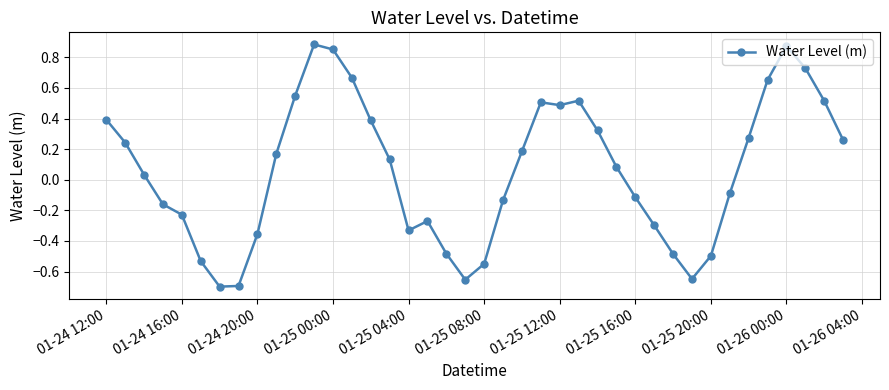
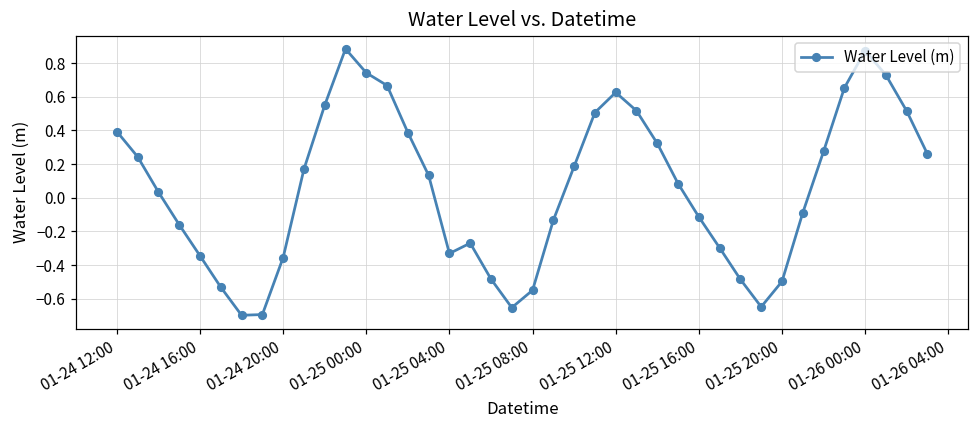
  {
    "01-24 12:00": 0.39,
-   "01-24 16:00": -0.23,
+   "01-24 16:00": -0.34,
    "01-24 20:00": -0.36,
-   "01-25 00:00": 0.85,
+   "01-25 00:00": 0.74,
    "01-25 04:00": -0.33,
    "01-25 08:00": -0.55,
-   "01-25 12:00": 0.49,
+   "01-25 12:00": 0.63,
    "01-25 16:00": -0.11,
    "01-25 20:00": -0.50
  }
